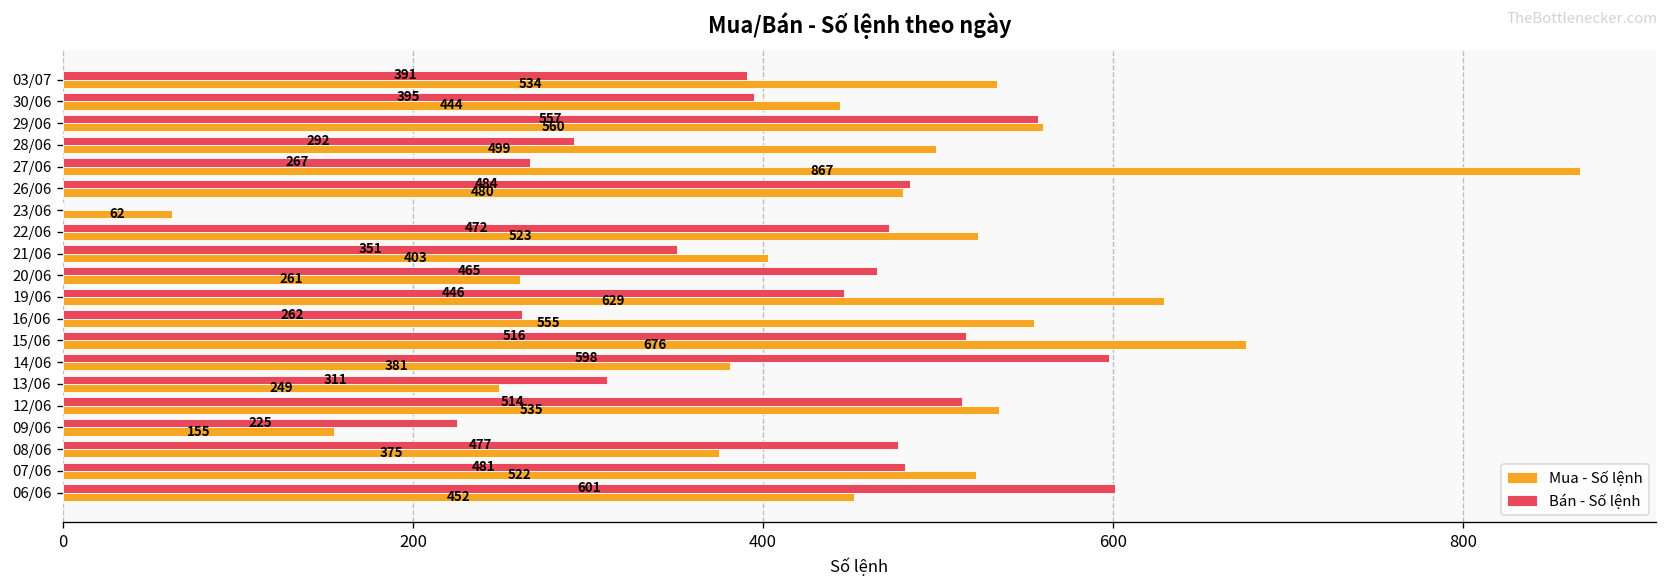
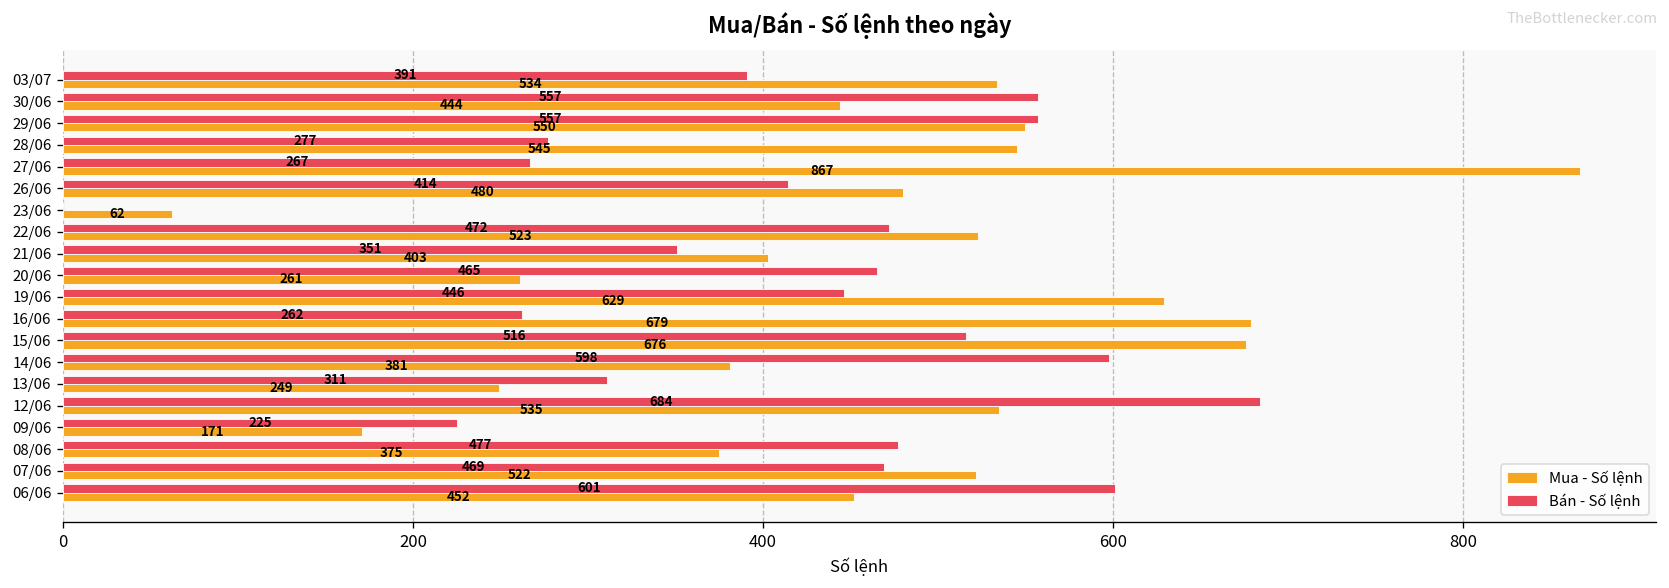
  {
    "Mua - Số lệnh": {
      "03/07": 534,
      "30/06": 444,
-     "29/06": 560,
-     "28/06": 499,
+     "29/06": 550,
+     "28/06": 545,
      "27/06": 867,
      "26/06": 480,
      "23/06": 62,
      "22/06": 523,
      "21/06": 403,
      "20/06": 261,
      "19/06": 629,
-     "16/06": 555,
+     "16/06": 679,
      "15/06": 676,
      "14/06": 381,
      "13/06": 249,
      "12/06": 535,
-     "09/06": 155,
+     "09/06": 171,
      "08/06": 375,
      "07/06": 522,
      "06/06": 452
    },
    "Bán - Số lệnh": {
      "03/07": 391,
-     "30/06": 395,
-     "28/06": 292,
+     "30/06": 557,
+     "28/06": 277,
      "27/06": 267,
-     "26/06": 484,
+     "26/06": 414,
      "22/06": 472,
      "21/06": 351,
      "20/06": 465,
      "19/06": 446,
      "16/06": 262,
      "15/06": 516,
      "14/06": 598,
      "13/06": 311,
-     "12/06": 514,
+     "12/06": 684,
      "09/06": 225,
      "08/06": 477,
-     "07/06": 481,
+     "07/06": 469,
      "06/06": 601
    }
  }
